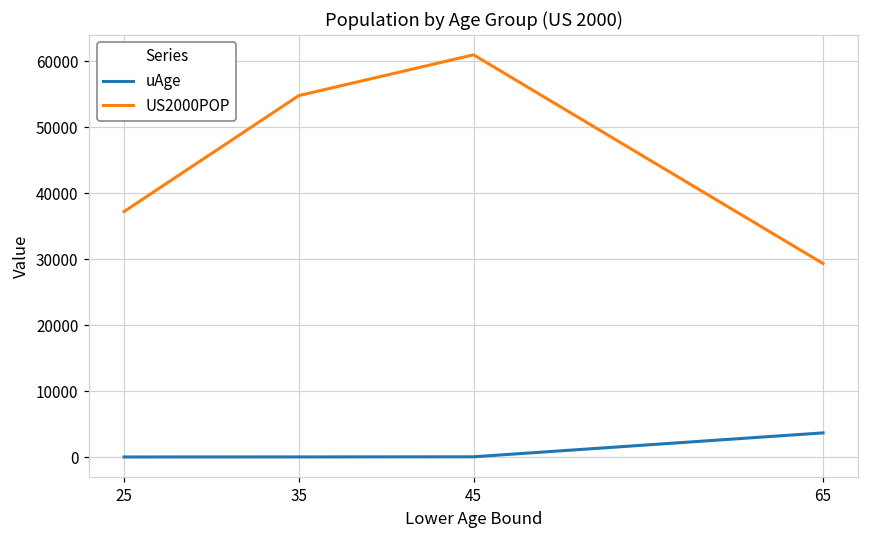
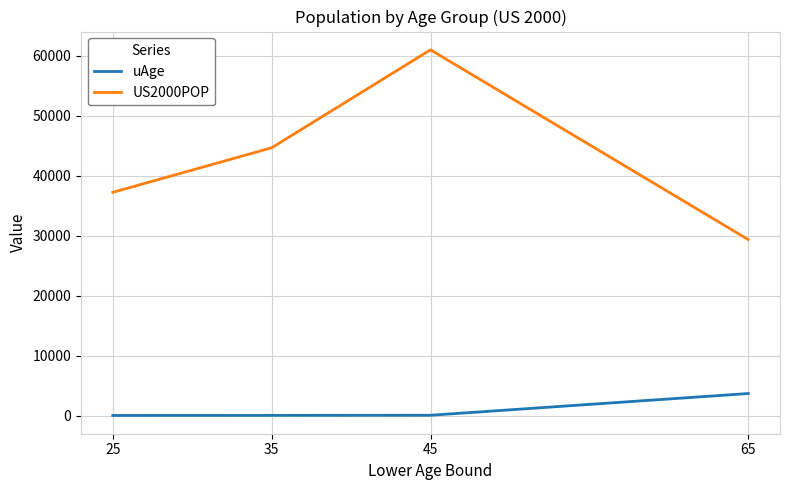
  {
    "uAge": {
      "25": 0,
      "35": 0,
      "45": 0,
      "65": 4000
    },
    "US2000POP": {
      "25": 37000,
-     "35": 55000,
+     "35": 45000,
      "45": 61000,
      "65": 29000
    }
  }
